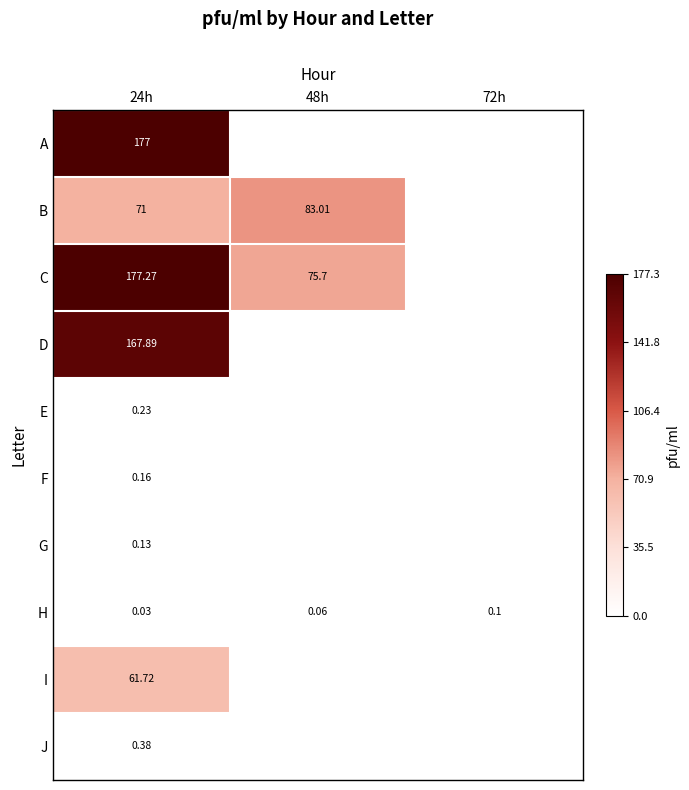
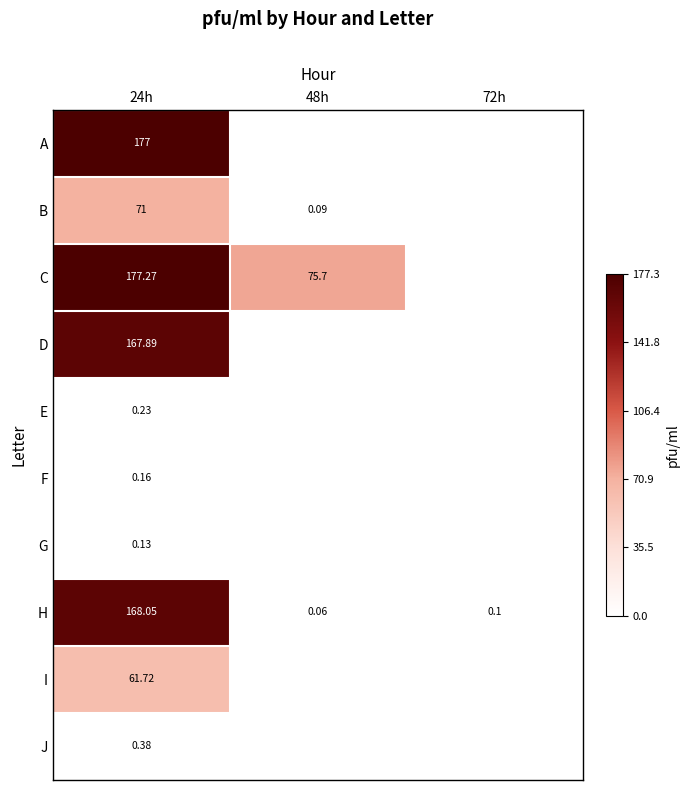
  {
    "A": {
      "24h": 177
    },
    "B": {
      "24h": 71,
-     "48h": 83.01
+     "48h": 0.09
    },
    "C": {
      "24h": 177.27,
      "48h": 75.7
    },
    "D": {
      "24h": 167.89
    },
    "E": {
      "24h": 0.23
    },
    "F": {
      "24h": 0.16
    },
    "G": {
      "24h": 0.13
    },
    "H": {
-     "24h": 0.03,
+     "24h": 168.05,
      "48h": 0.06,
      "72h": 0.1
    },
    "I": {
      "24h": 61.72
    },
    "J": {
      "24h": 0.38
    }
  }
